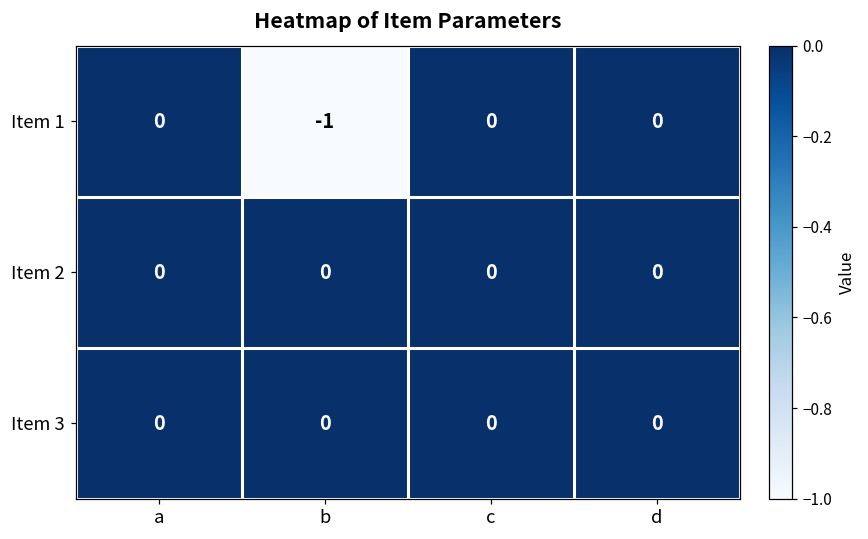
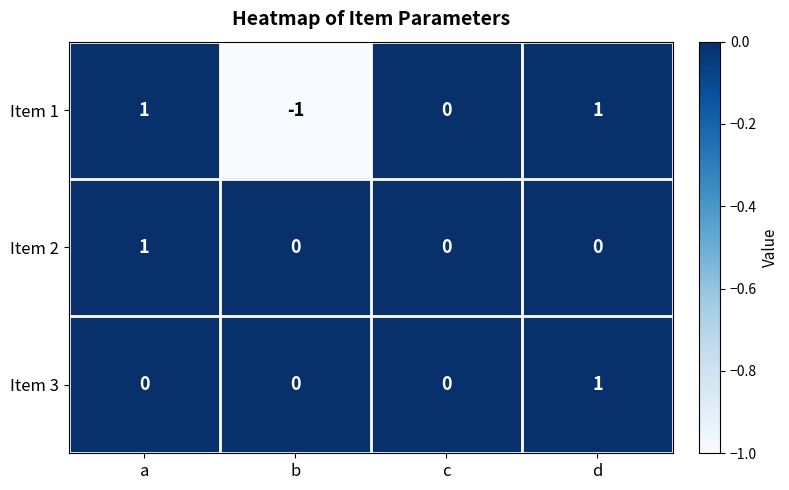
  {
    "Item 1": {
-     "a": 0,
+     "a": 1,
      "b": -1,
      "c": 0,
-     "d": 0
+     "d": 1
    },
    "Item 2": {
-     "a": 0,
+     "a": 1,
      "b": 0,
      "c": 0,
      "d": 0
    },
    "Item 3": {
      "a": 0,
      "b": 0,
      "c": 0,
-     "d": 0
+     "d": 1
    }
  }
